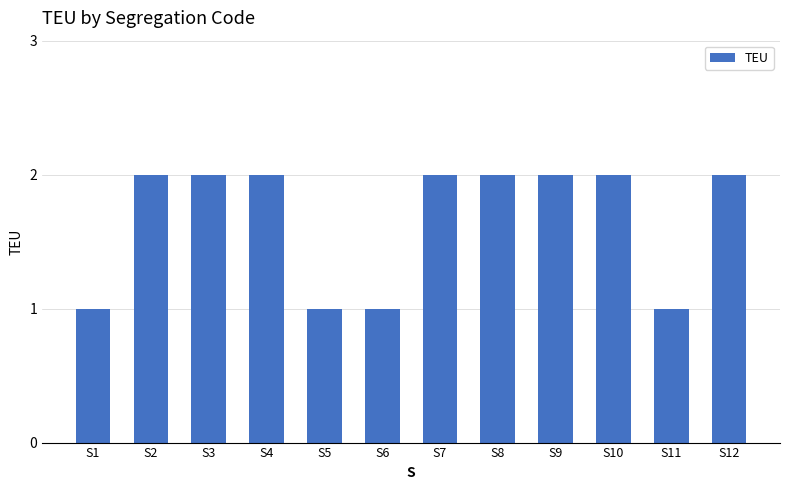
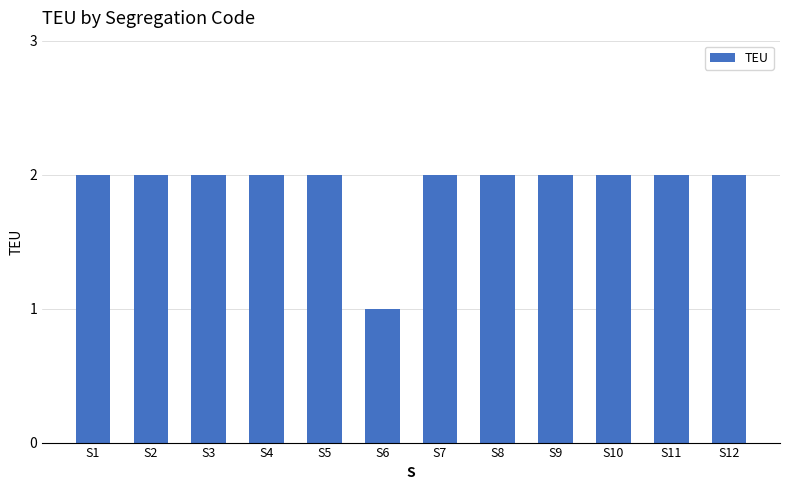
  {
-   "S1": 1,
+   "S1": 2,
    "S2": 2,
    "S3": 2,
    "S4": 2,
-   "S5": 1,
+   "S5": 2,
    "S6": 1,
    "S7": 2,
    "S8": 2,
    "S9": 2,
    "S10": 2,
-   "S11": 1,
+   "S11": 2,
    "S12": 2
  }
